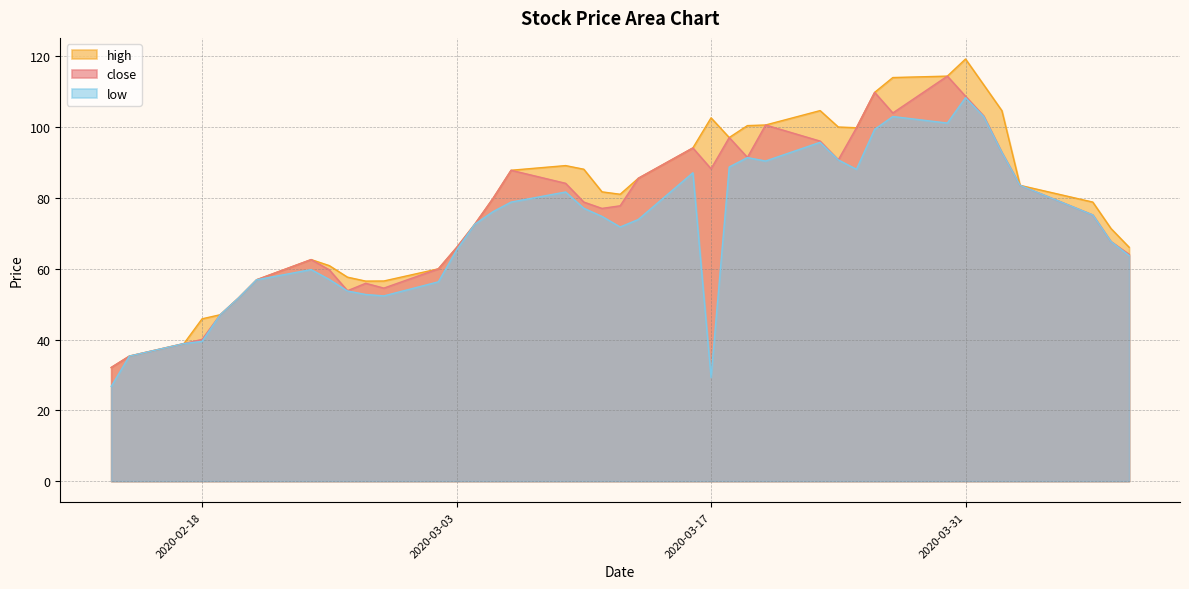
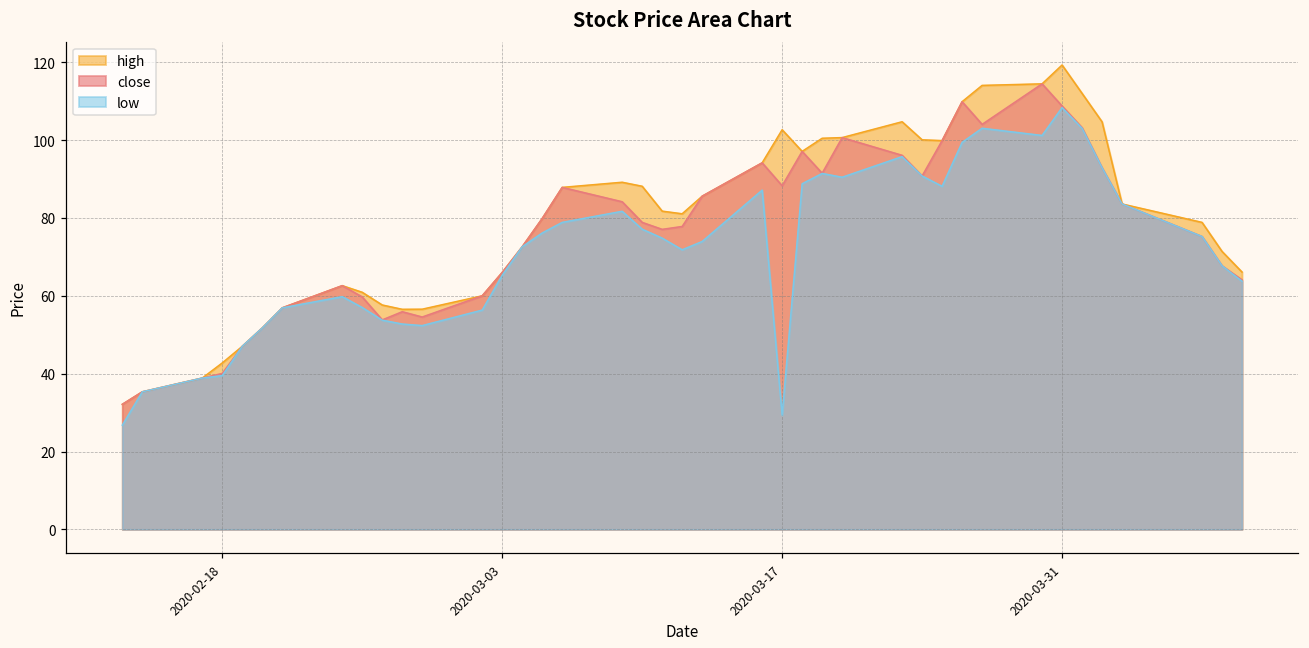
  {
    "high": {
-     "2020-02-18": 46,
+     "2020-02-18": 43,
      "2020-03-17": 103,
      "2020-03-31": 119
    },
    "close": {
      "2020-03-17": 88
    },
    "low": {
      "2020-03-17": 29
    }
  }
